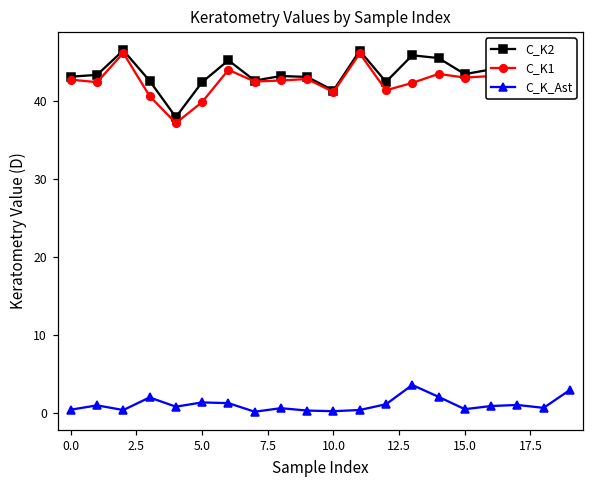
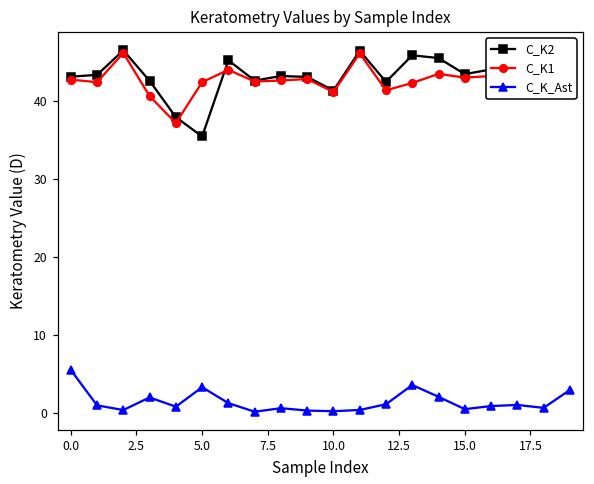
  {
    "C_K2": {
      "0.0": 43,
-     "5.0": 42,
+     "5.0": 35,
      "15.0": 43
    },
    "C_K1": {
      "0.0": 43,
-     "5.0": 40,
+     "5.0": 42,
      "15.0": 43
    },
    "C_K_Ast": {
-     "0.0": 0,
-     "5.0": 1,
+     "0.0": 5,
+     "5.0": 3,
      "10.0": 0,
      "15.0": 0
    }
  }
